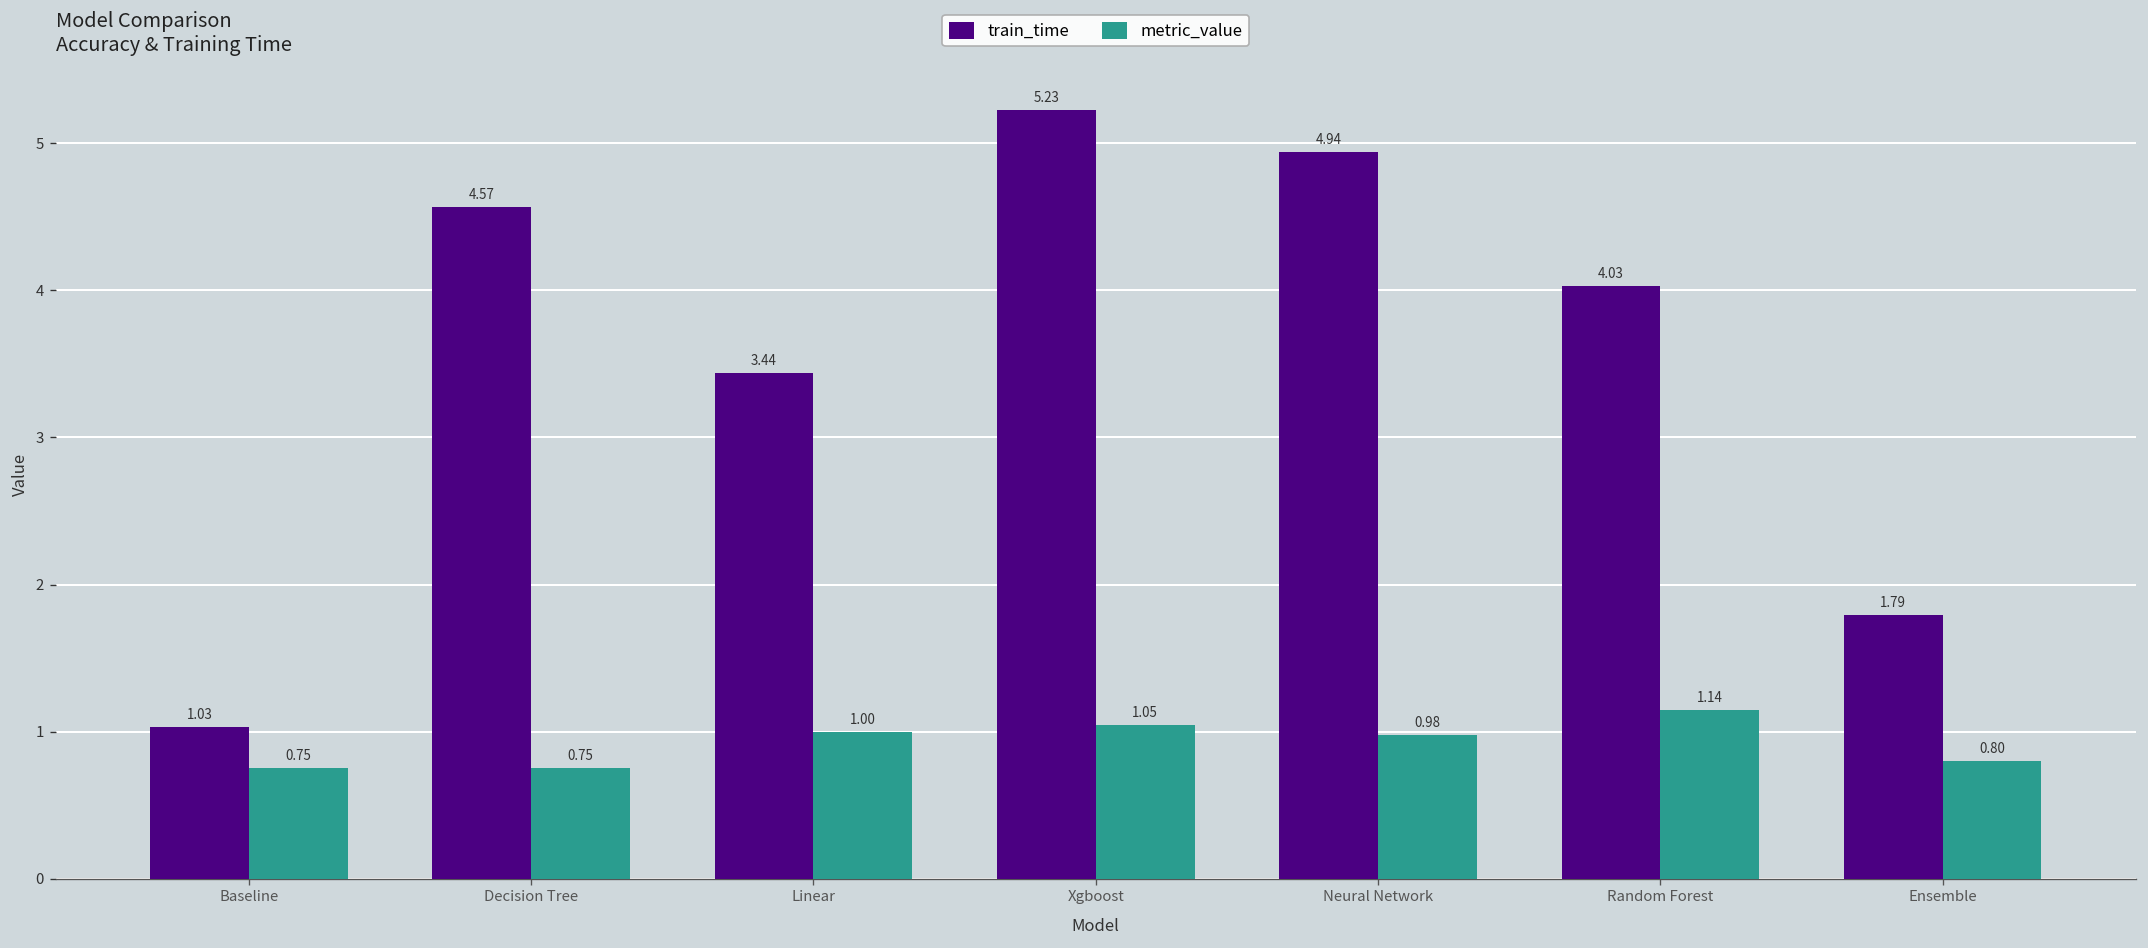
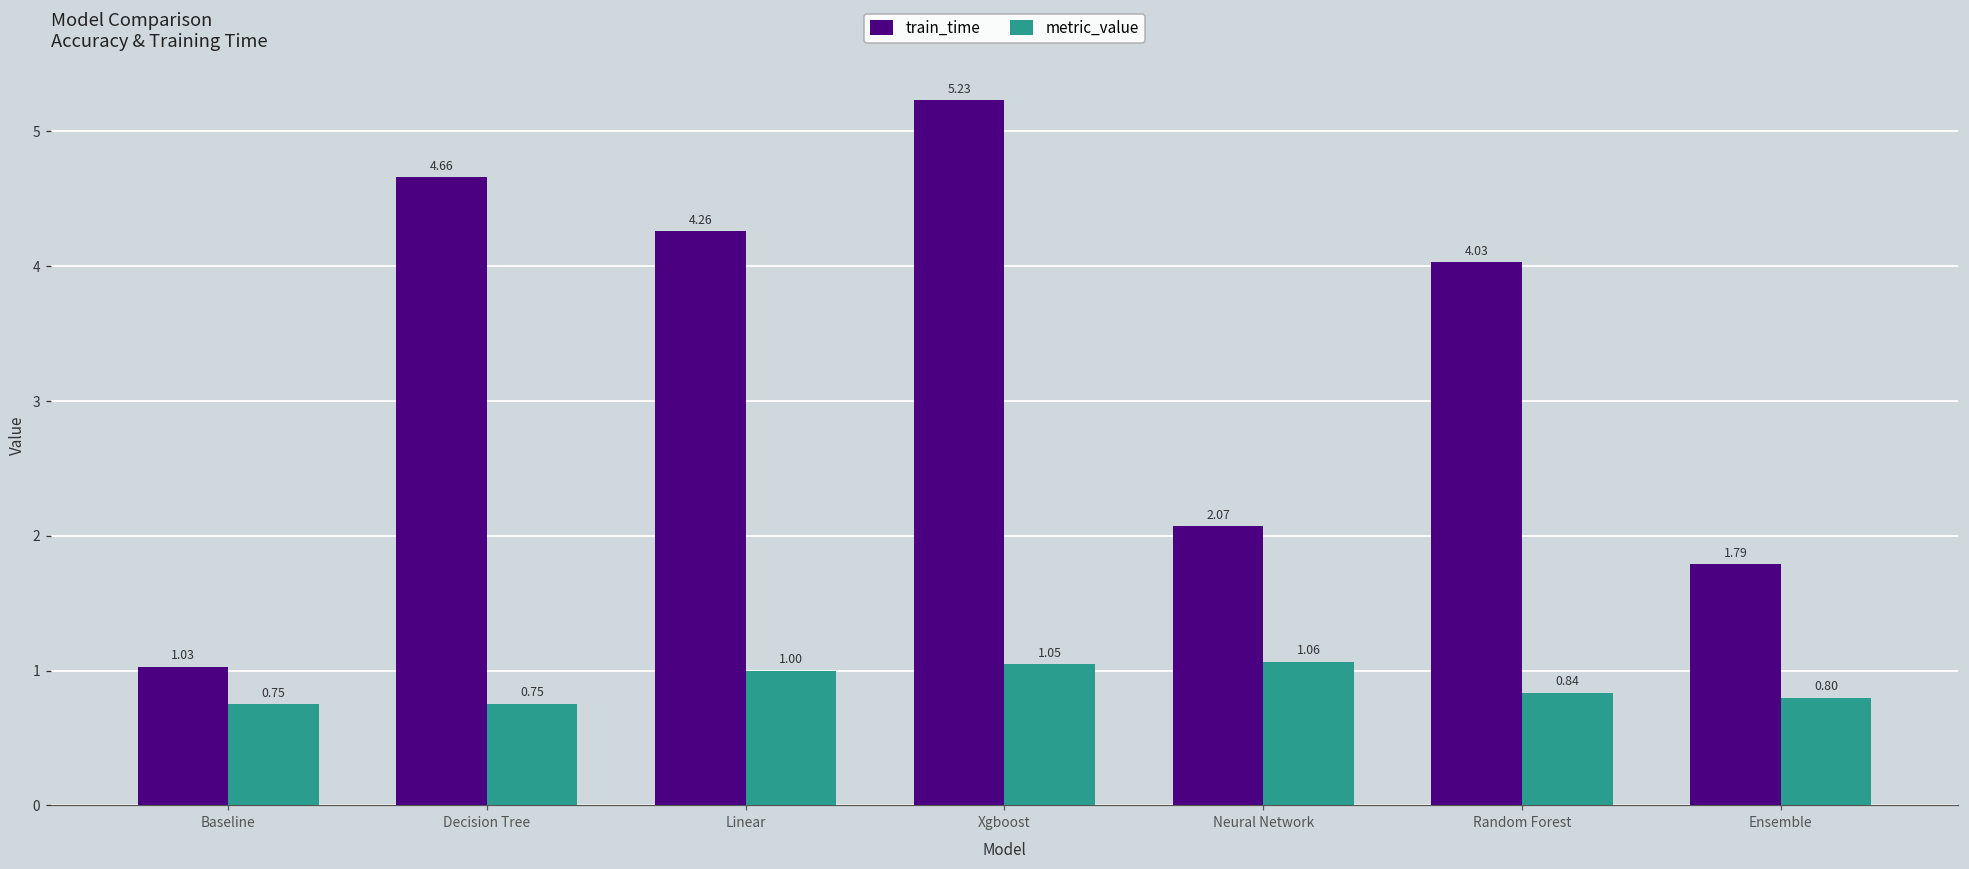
  {
    "train_time": {
      "Baseline": 1.03,
-     "Decision Tree": 4.57,
-     "Linear": 3.44,
+     "Decision Tree": 4.66,
+     "Linear": 4.26,
      "Xgboost": 5.23,
-     "Neural Network": 4.94,
+     "Neural Network": 2.07,
      "Random Forest": 4.03,
      "Ensemble": 1.79
    },
    "metric_value": {
      "Baseline": 0.75,
      "Decision Tree": 0.75,
      "Linear": 1.00,
      "Xgboost": 1.05,
-     "Neural Network": 0.98,
-     "Random Forest": 1.14,
+     "Neural Network": 1.06,
+     "Random Forest": 0.84,
      "Ensemble": 0.80
    }
  }
